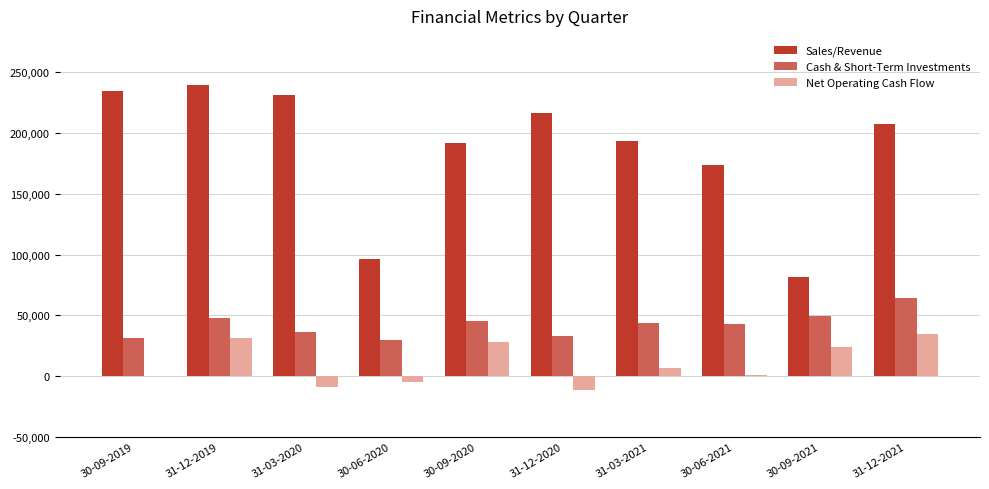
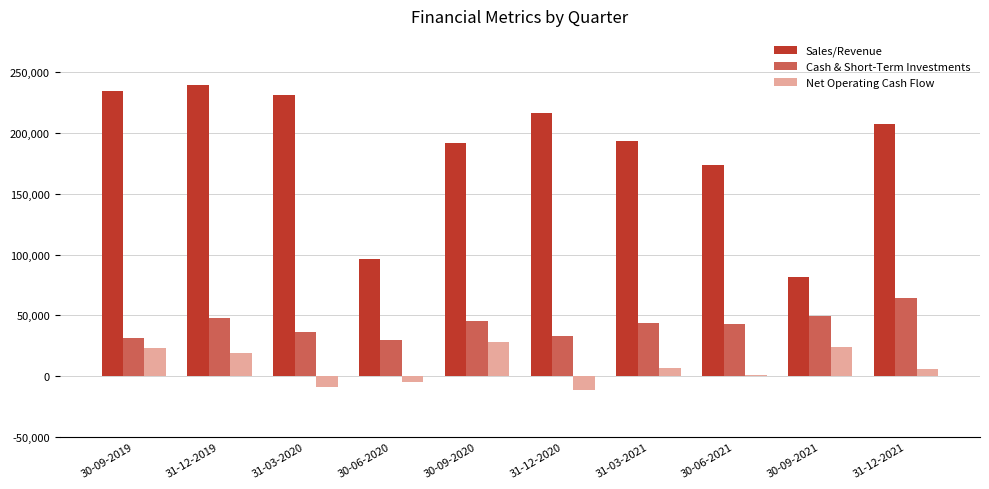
  {
    "Net Operating Cash Flow": {
-     "30-09-2019": "0",
-     "31-12-2019": "31,000",
+     "30-09-2019": "23,000",
+     "31-12-2019": "19,000",
      "31-03-2020": "-9,000",
      "30-06-2020": "-5,000",
      "30-09-2020": "28,000",
      "31-12-2020": "-12,000",
      "31-03-2021": "7,000",
      "30-09-2021": "24,000",
-     "31-12-2021": "34,000"
+     "31-12-2021": "6,000"
    }
  }
